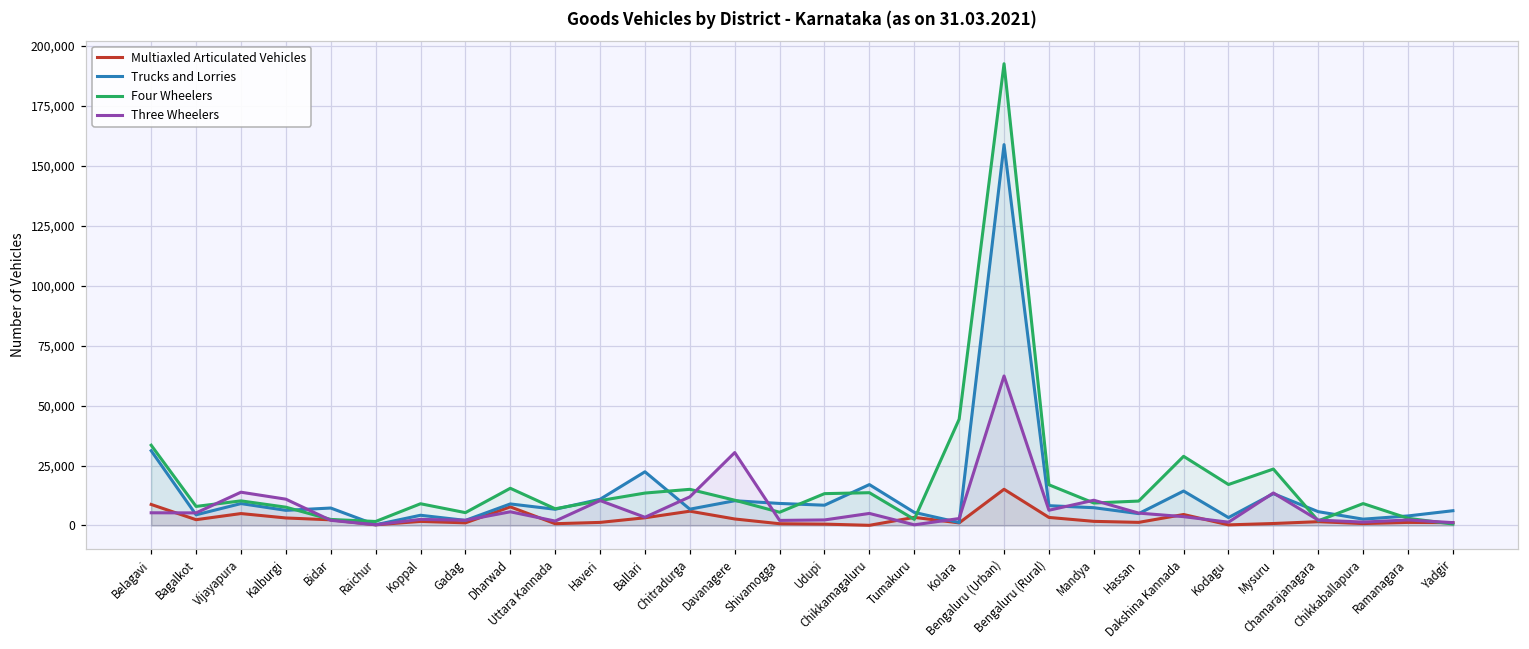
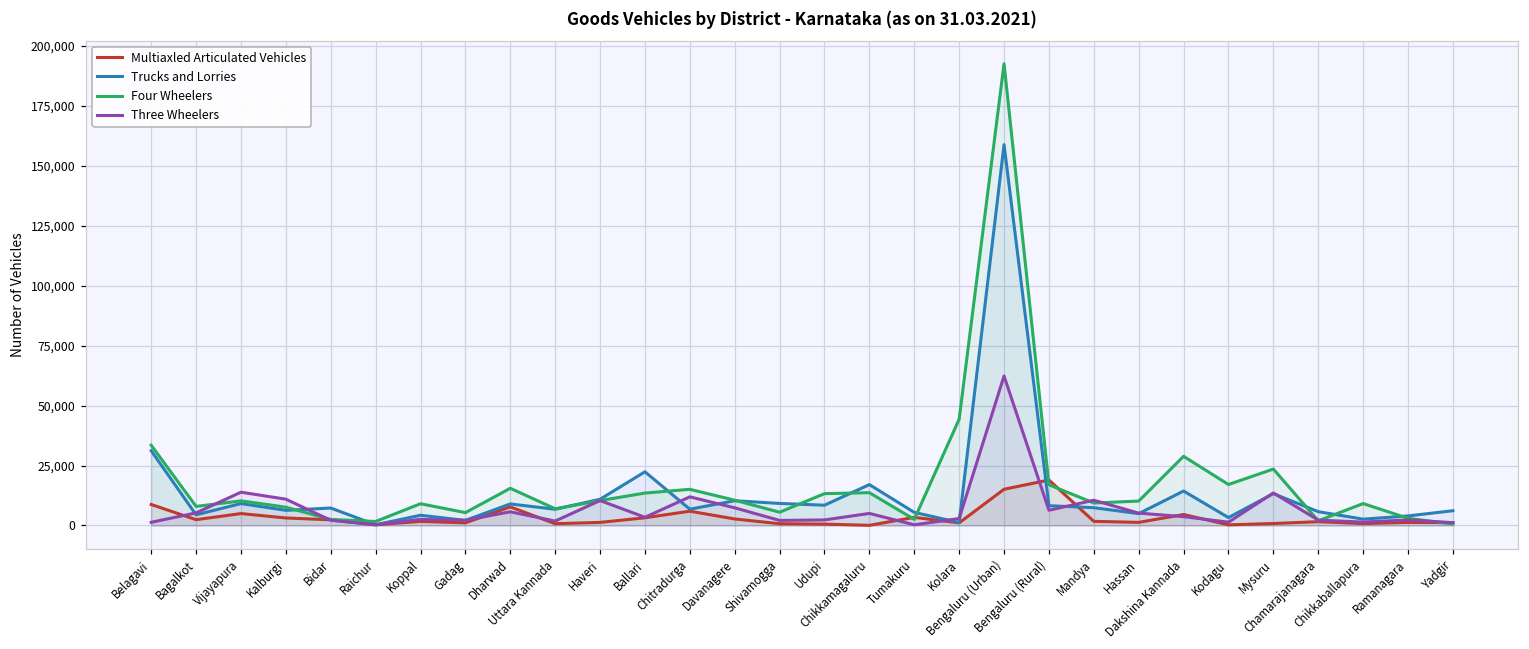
  {
    "Multiaxled Articulated Vehicles": {
      "Belagavi": "9,000",
      "Bagalkot": "2,000",
      "Vijayapura": "5,000",
      "Kalburgi": "3,000",
      "Dharwad": "8,000",
      "Haveri": "1,000",
      "Davanagere": "3,000",
      "Shivamogga": "1,000",
      "Udupi": "1,000",
      "Chikkamagaluru": "0",
      "Bengaluru (Urban)": "15,000",
-     "Bengaluru (Rural)": "3,000",
+     "Bengaluru (Rural)": "19,000",
      "Mandya": "2,000",
      "Hassan": "1,000",
      "Mysuru": "1,000"
    },
    "Trucks and Lorries": {
      "Belagavi": "31,000",
      "Kalburgi": "6,000",
      "Bidar": "7,000",
      "Koppal": "4,000",
      "Dharwad": "9,000",
      "Ballari": "22,000",
      "Shivamogga": "9,000",
      "Udupi": "8,000",
      "Chikkamagaluru": "17,000",
      "Tumakuru": "5,000",
      "Bengaluru (Urban)": "159,000",
      "Bengaluru (Rural)": "8,000",
      "Mandya": "7,000",
      "Dakshina Kannada": "14,000",
      "Kodagu": "3,000",
      "Chamarajanagara": "6,000",
      "Chikkaballapura": "3,000",
      "Yadgir": "6,000"
    },
    "Four Wheelers": {
      "Belagavi": "33,000",
      "Bagalkot": "8,000",
      "Kalburgi": "8,000",
      "Raichur": "2,000",
      "Koppal": "9,000",
      "Gadag": "5,000",
      "Dharwad": "16,000",
      "Ballari": "14,000",
      "Chitradurga": "15,000",
      "Shivamogga": "6,000",
      "Udupi": "13,000",
      "Chikkamagaluru": "14,000",
      "Kolara": "44,000",
      "Bengaluru (Urban)": "193,000",
      "Bengaluru (Rural)": "17,000",
      "Hassan": "10,000",
      "Dakshina Kannada": "29,000",
      "Kodagu": "17,000",
      "Mysuru": "24,000",
      "Chikkaballapura": "9,000"
    },
    "Three Wheelers": {
-     "Belagavi": "5,000",
+     "Belagavi": "1,000",
      "Vijayapura": "14,000",
      "Kalburgi": "11,000",
      "Dharwad": "6,000",
      "Chitradurga": "12,000",
-     "Davanagere": "30,000",
+     "Davanagere": "7,000",
      "Shivamogga": "2,000",
      "Udupi": "2,000",
      "Chikkamagaluru": "5,000",
      "Tumakuru": "0",
      "Kolara": "3,000",
      "Bengaluru (Urban)": "62,000",
      "Bengaluru (Rural)": "6,000"
    }
  }
